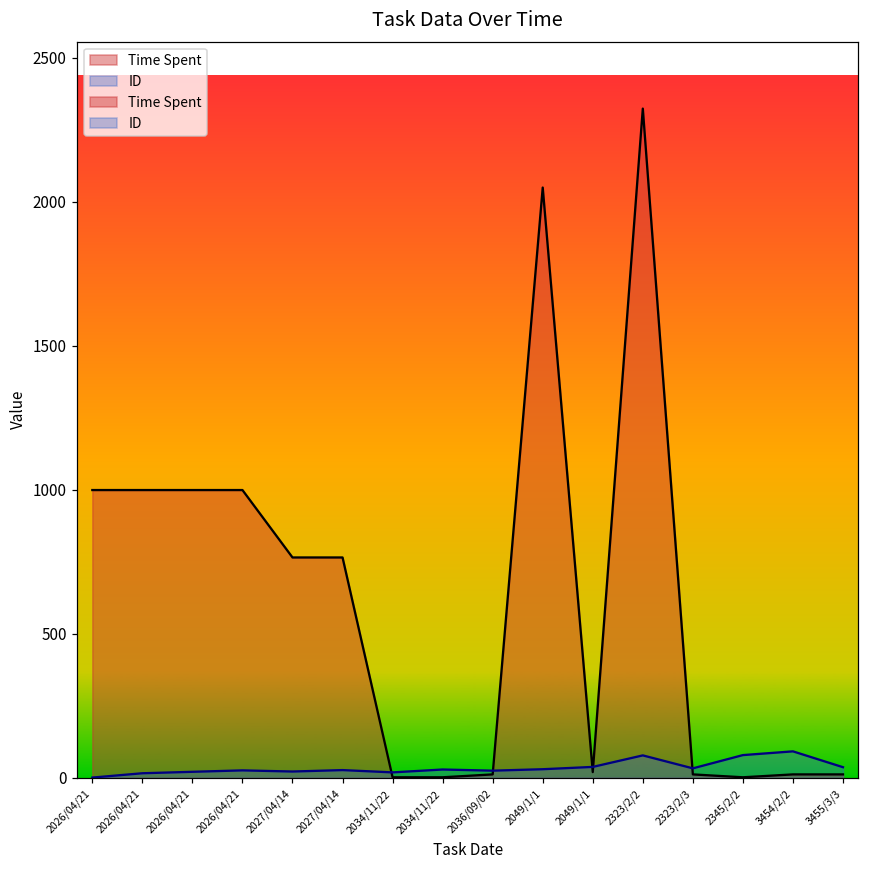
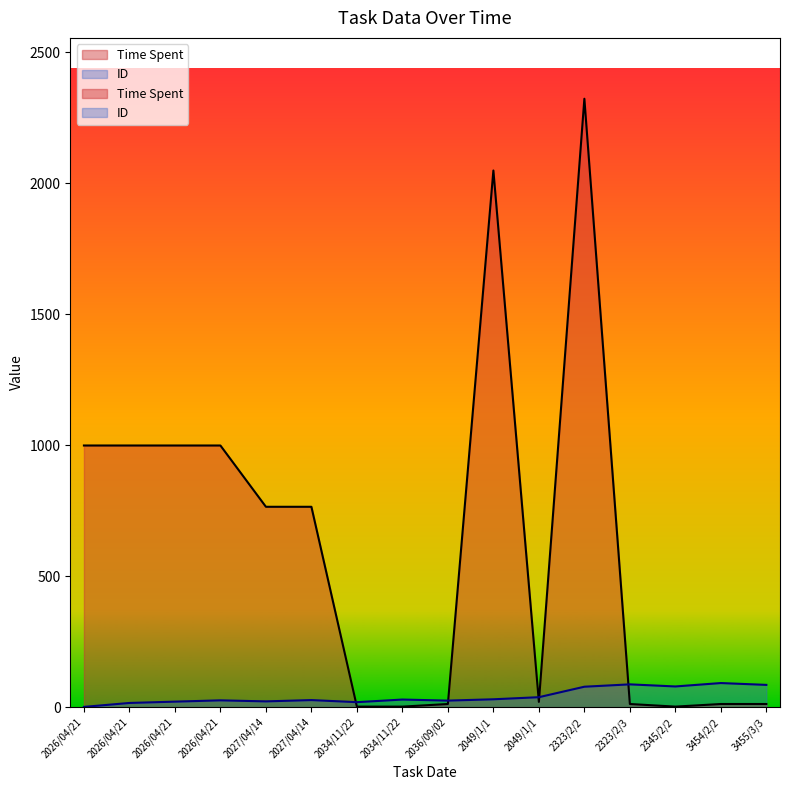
  {
    "Time Spent": {
      "2036/09/02": 10,
      "2323/2/2": 2320,
      "2323/2/3": 10,
      "2345/2/2": 0,
      "3454/2/2": 10,
      "3455/3/3": 10
    },
    "ID": {
      "2036/09/02": 30,
      "2323/2/2": 80,
-     "2323/2/3": 30,
+     "2323/2/3": 90,
      "2345/2/2": 80,
      "3454/2/2": 90,
-     "3455/3/3": 40
+     "3455/3/3": 90
    }
  }
